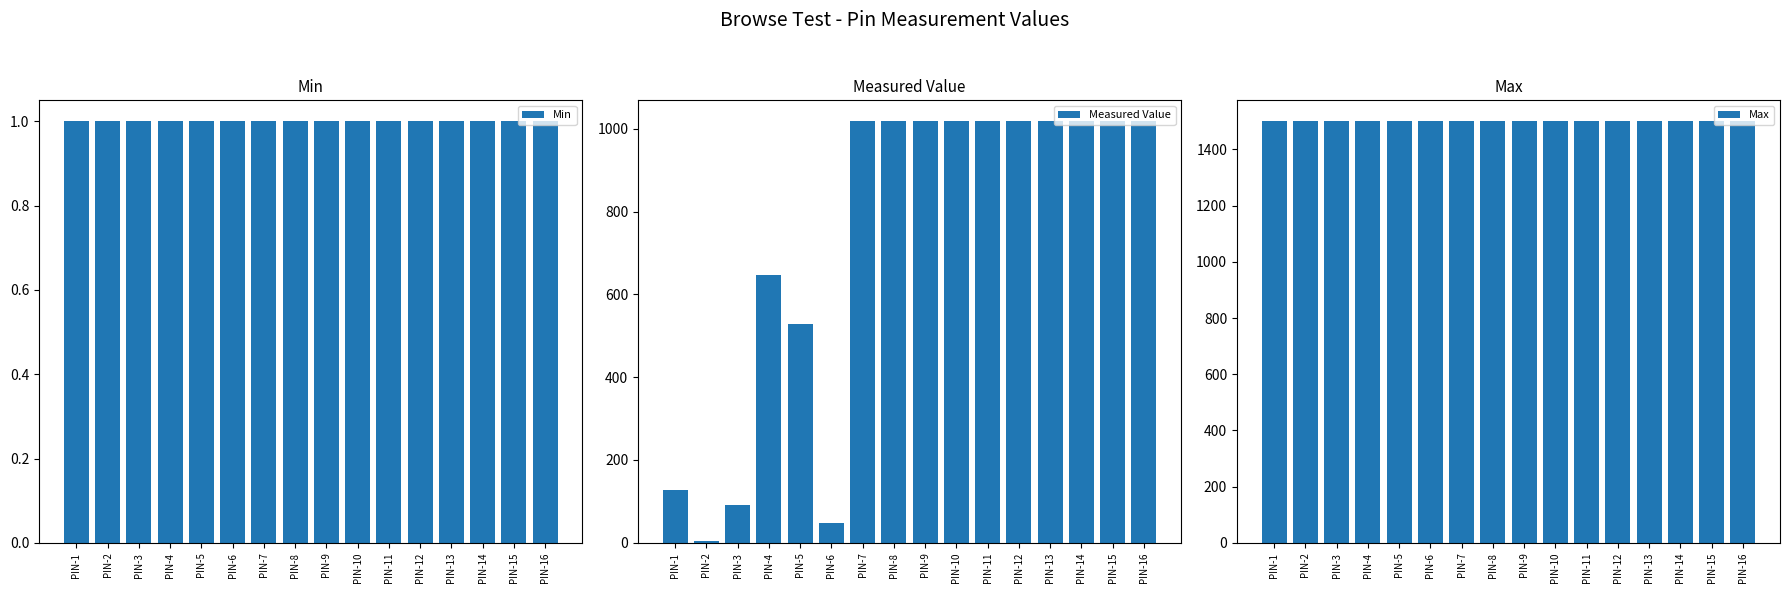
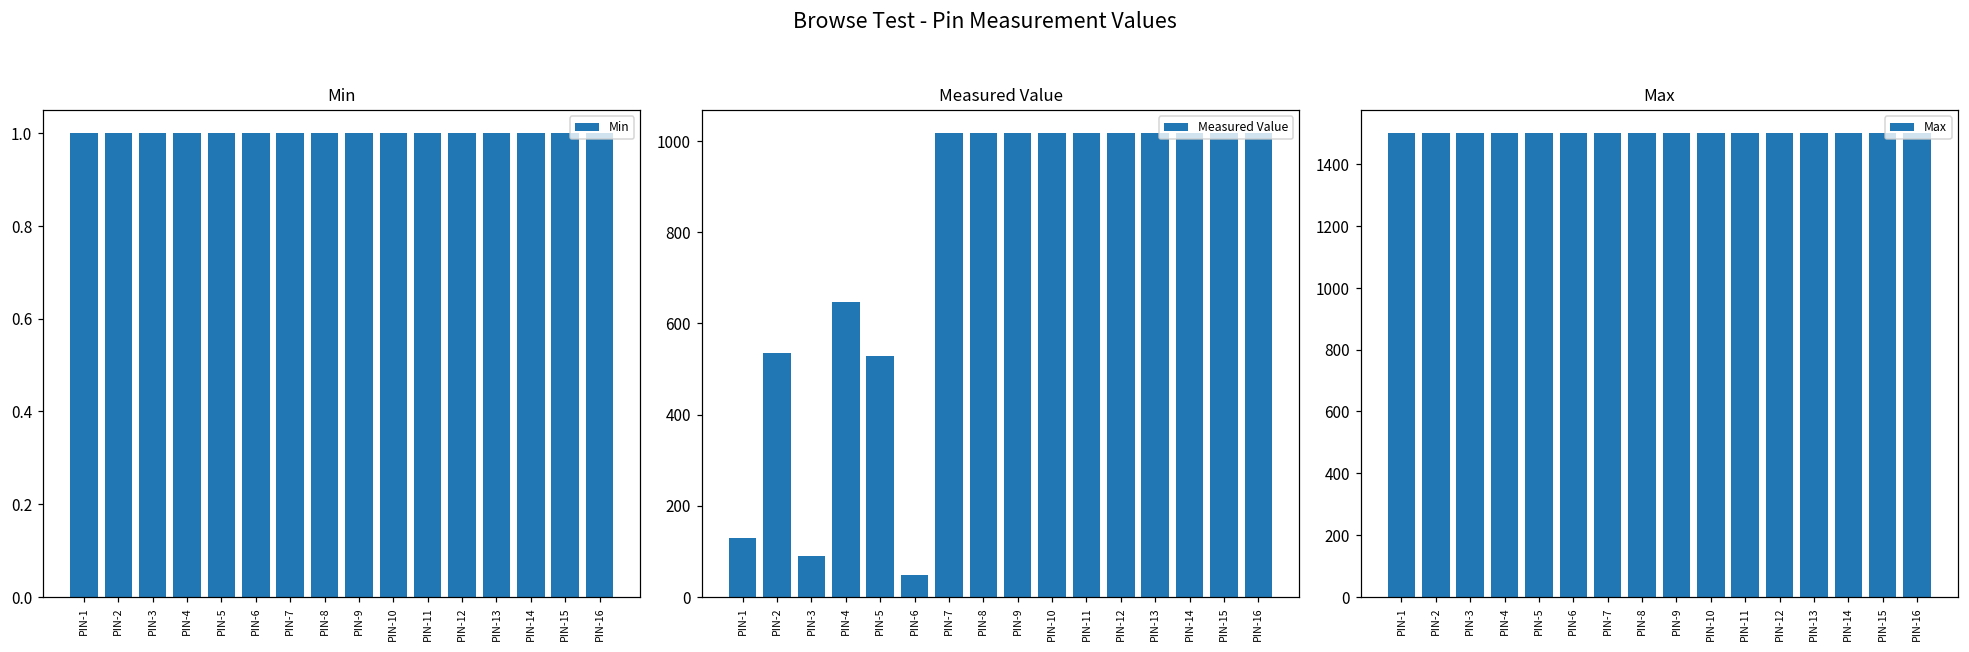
  {
    "Min": {
      "PIN-1": 1.00,
      "PIN-2": 1.00,
      "PIN-3": 1.00,
      "PIN-4": 1.00,
      "PIN-5": 1.00,
      "PIN-6": 1.00,
      "PIN-7": 1.00,
      "PIN-8": 1.00,
      "PIN-9": 1.00,
      "PIN-10": 1.00,
      "PIN-11": 1.00,
      "PIN-12": 1.00,
      "PIN-13": 1.00,
      "PIN-14": 1.00,
      "PIN-15": 1.00
    },
    "Measured Value": {
      "PIN-1": 130,
-     "PIN-2": 0,
+     "PIN-2": 540,
      "PIN-3": 90,
      "PIN-4": 650,
      "PIN-5": 530,
      "PIN-6": 50,
      "PIN-7": 1020,
      "PIN-8": 1020,
      "PIN-9": 1020,
      "PIN-10": 1020,
      "PIN-11": 1020,
      "PIN-12": 1020,
      "PIN-13": 1020
    },
    "Max": {
      "PIN-1": 1500,
      "PIN-2": 1500,
      "PIN-3": 1500,
      "PIN-4": 1500,
      "PIN-5": 1500,
      "PIN-6": 1500,
      "PIN-7": 1500,
      "PIN-8": 1500,
      "PIN-9": 1500,
      "PIN-10": 1500,
      "PIN-11": 1500,
      "PIN-12": 1500,
      "PIN-13": 1500,
      "PIN-14": 1500,
      "PIN-15": 1500
    }
  }
